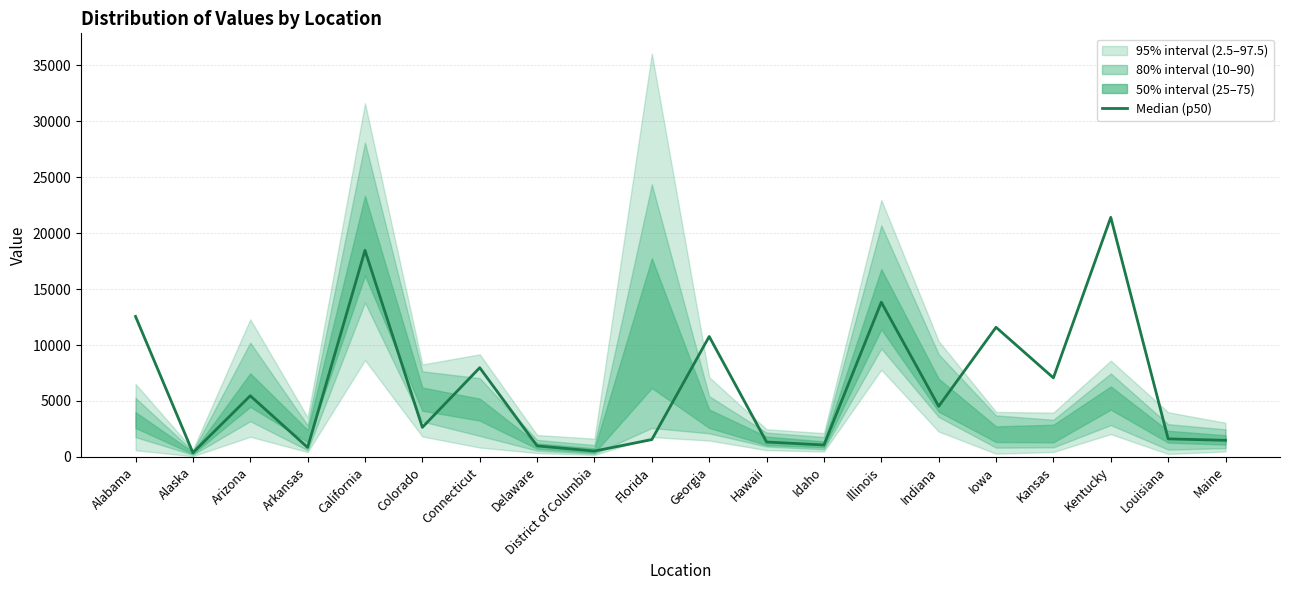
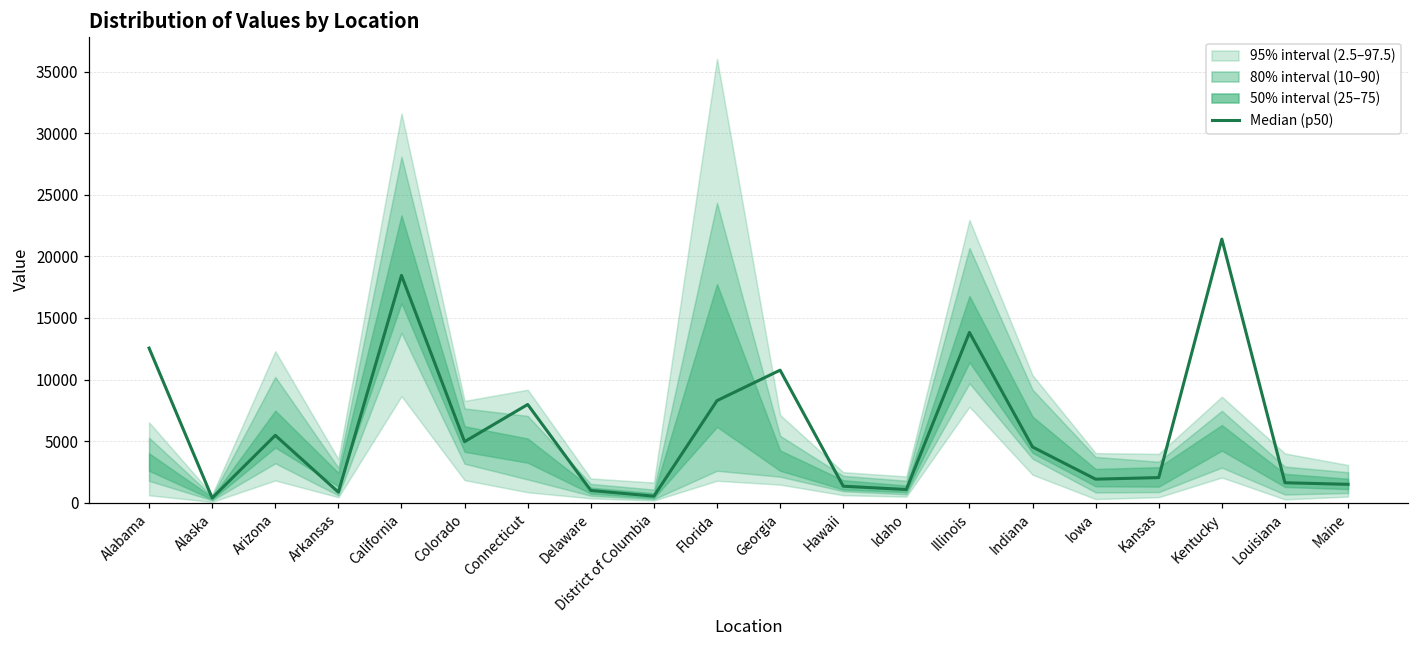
  {
    "Median (p50)": {
      "Alabama": 12600,
      "Arizona": 5500,
      "Arkansas": 800,
      "California": 18500,
-     "Colorado": 2600,
+     "Colorado": 4900,
      "Connecticut": 8000,
      "District of Columbia": 500,
-     "Florida": 1500,
+     "Florida": 8300,
      "Georgia": 10800,
      "Hawaii": 1300,
      "Idaho": 1100,
      "Illinois": 13800,
      "Indiana": 4500,
-     "Iowa": 11600,
-     "Kansas": 7100,
+     "Iowa": 1900,
+     "Kansas": 2000,
      "Kentucky": 21400,
      "Louisiana": 1600,
      "Maine": 1500
    }
  }
